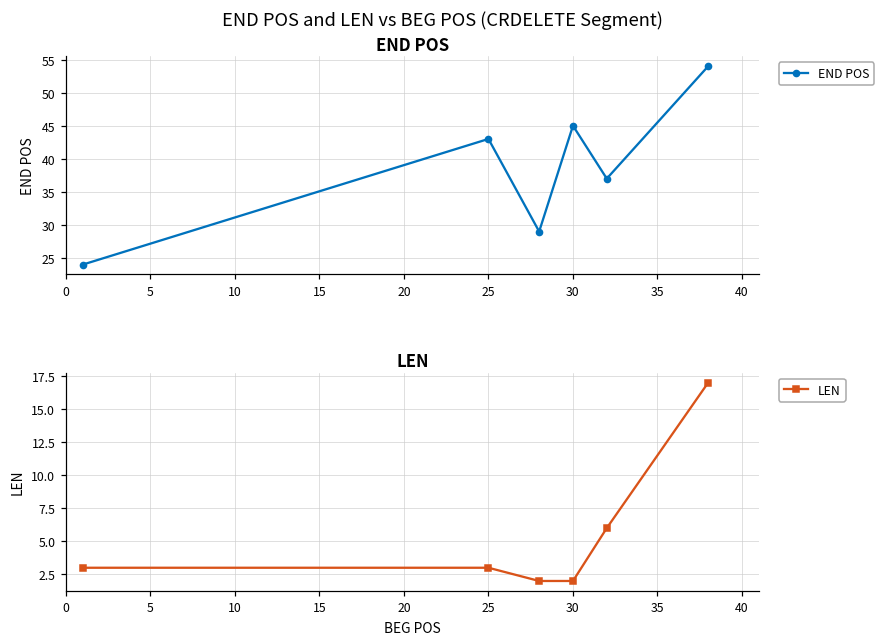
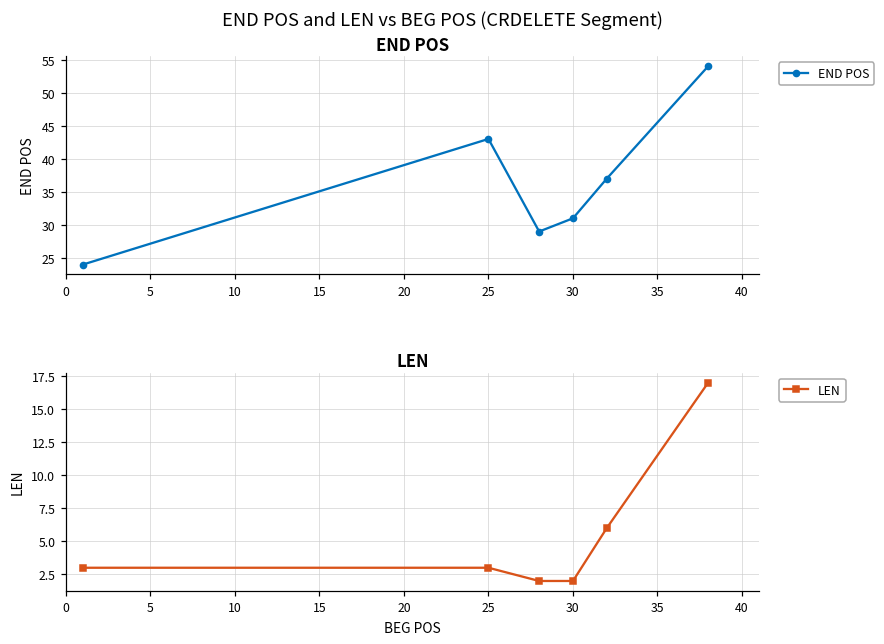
  {
    "END POS": {
      "25": 43,
-     "30": 45
+     "30": 31
    },
    "LEN": {
      "25": 3.0,
      "30": 2.0
    }
  }
